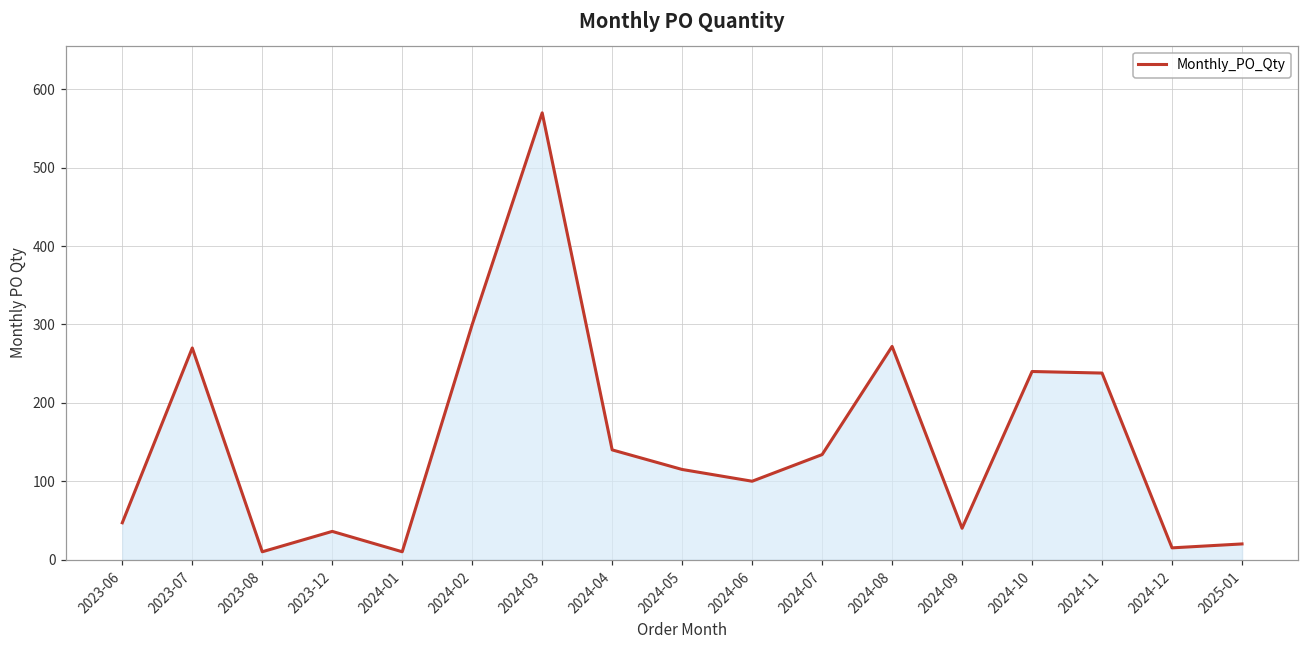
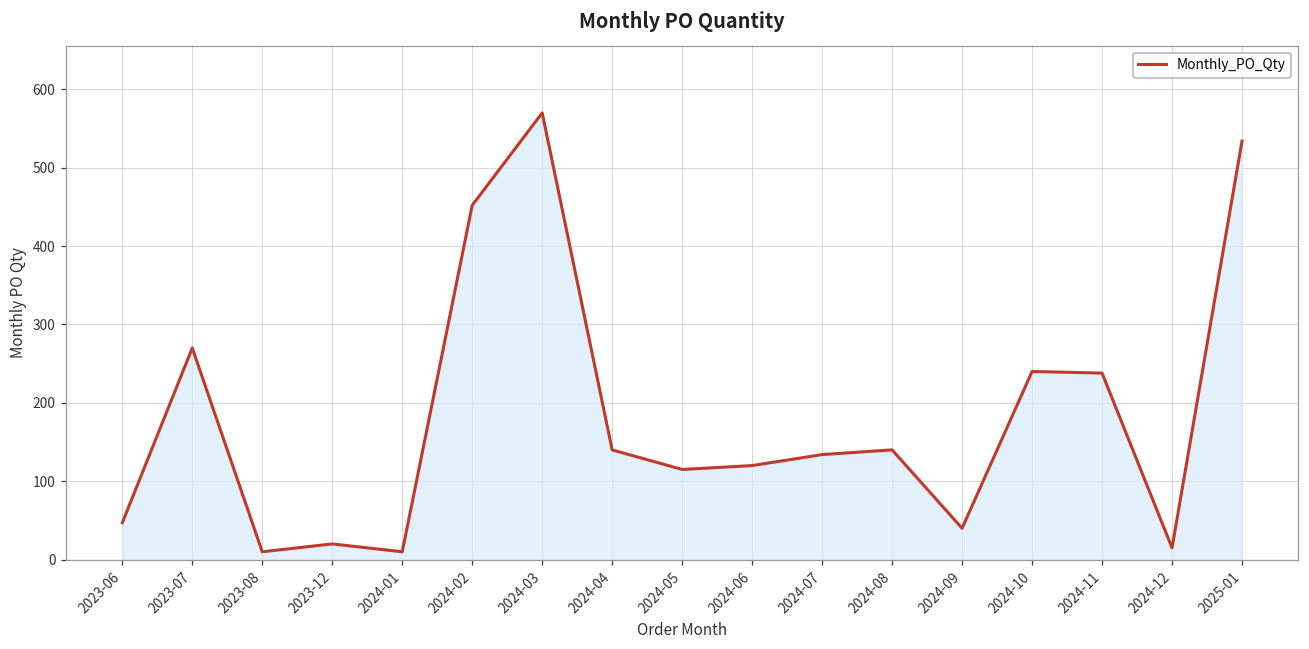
  {
    "2023-06": 50,
    "2023-07": 270,
    "2023-08": 10,
-   "2023-12": 40,
+   "2023-12": 20,
    "2024-01": 10,
-   "2024-02": 300,
+   "2024-02": 450,
    "2024-03": 570,
    "2024-04": 140,
    "2024-05": 120,
-   "2024-06": 100,
+   "2024-06": 120,
    "2024-07": 130,
-   "2024-08": 270,
+   "2024-08": 140,
    "2024-09": 40,
    "2024-10": 240,
    "2024-11": 240,
    "2024-12": 20,
-   "2025-01": 20
+   "2025-01": 530
  }
